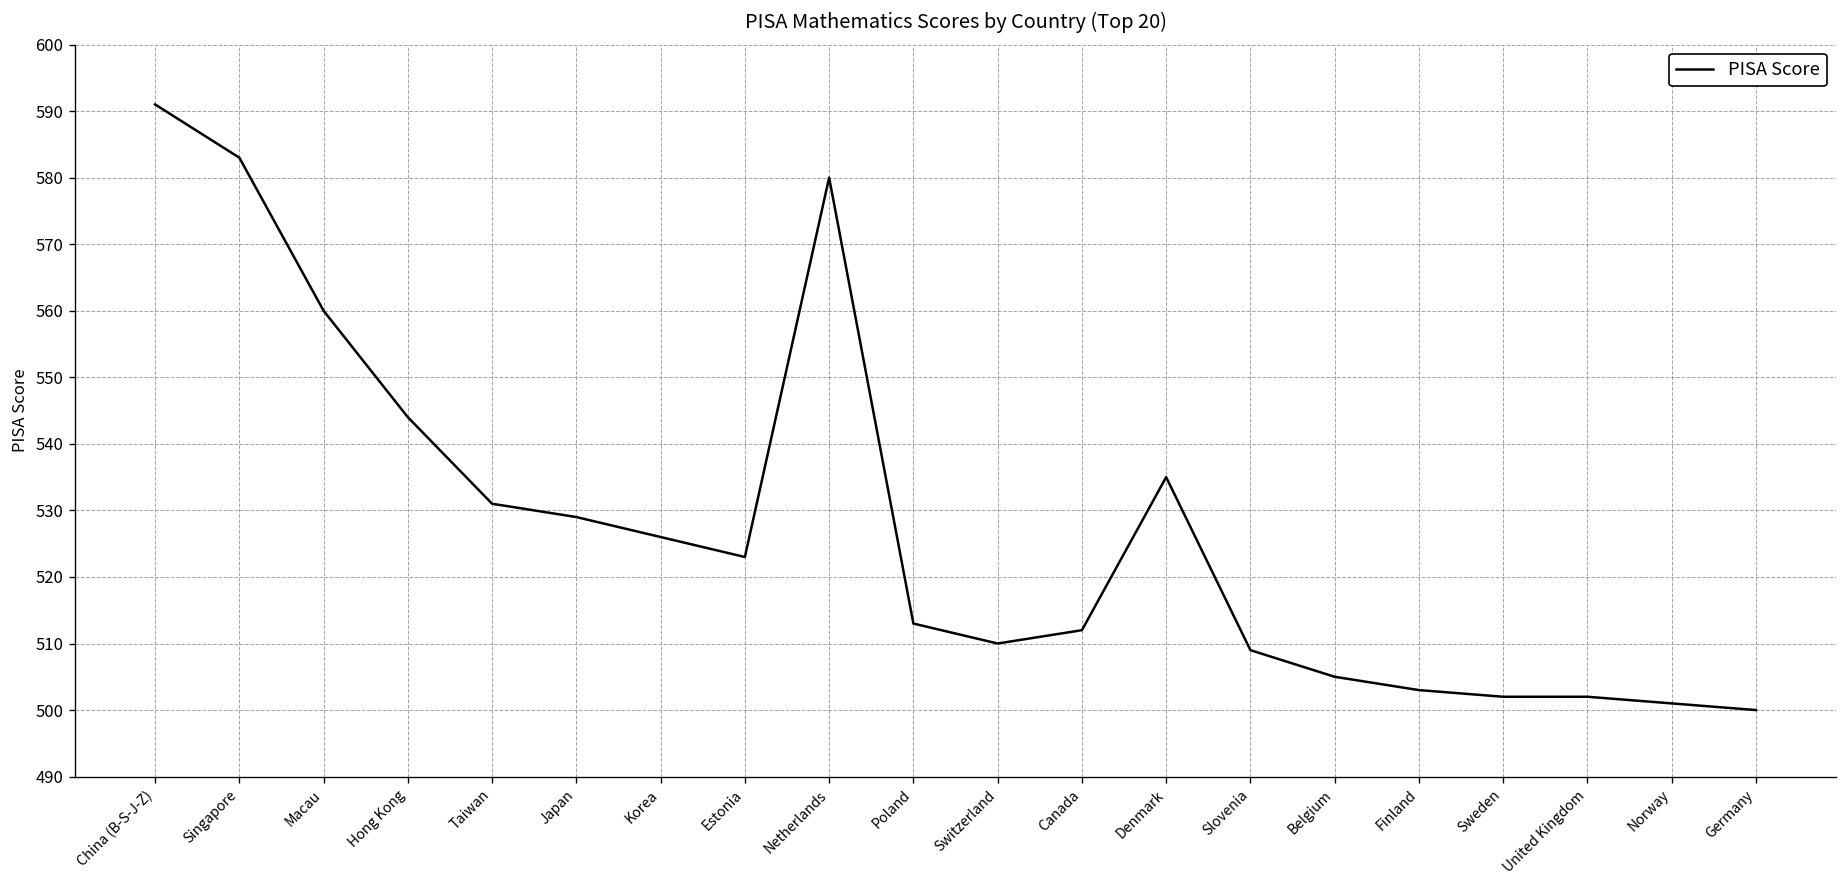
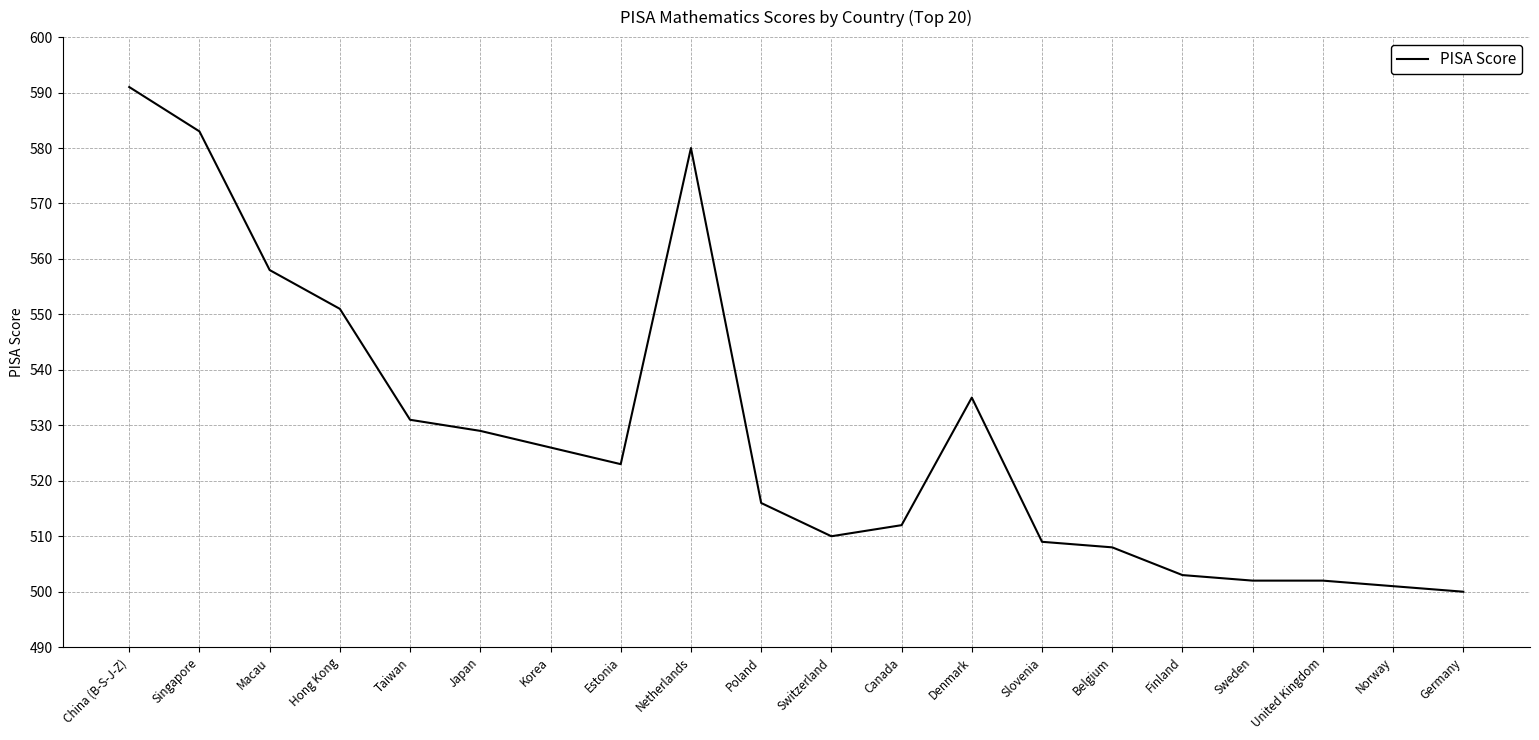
  {
    "China (B-S-J-Z)": 591,
    "Singapore": 583,
-   "Macau": 560,
-   "Hong Kong": 544,
+   "Macau": 558,
+   "Hong Kong": 551,
    "Taiwan": 531,
    "Japan": 529,
    "Korea": 526,
    "Estonia": 523,
    "Netherlands": 580,
-   "Poland": 513,
+   "Poland": 516,
    "Switzerland": 510,
    "Canada": 512,
    "Denmark": 535,
    "Slovenia": 509,
-   "Belgium": 505,
+   "Belgium": 508,
    "Finland": 503,
    "Sweden": 502,
    "United Kingdom": 502,
    "Norway": 501,
    "Germany": 500
  }
